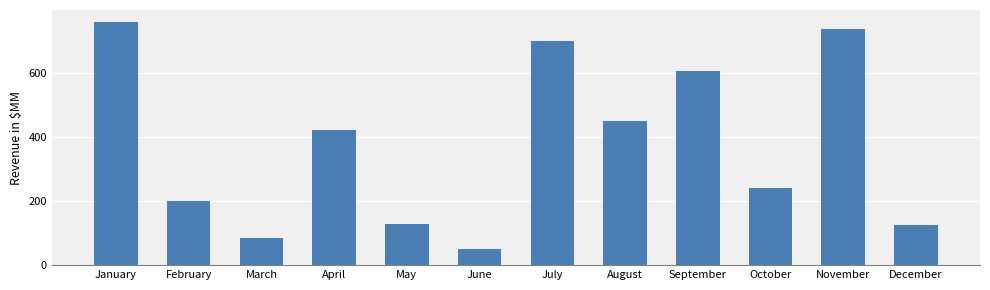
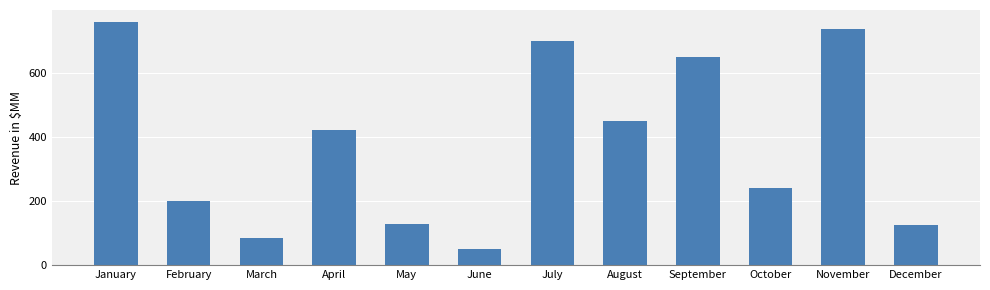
  {
    "January": 760,
    "February": 200,
    "March": 80,
    "April": 420,
    "May": 130,
    "June": 50,
    "July": 700,
    "August": 450,
-   "September": 610,
+   "September": 650,
    "October": 240,
    "November": 740,
    "December": 120
  }
